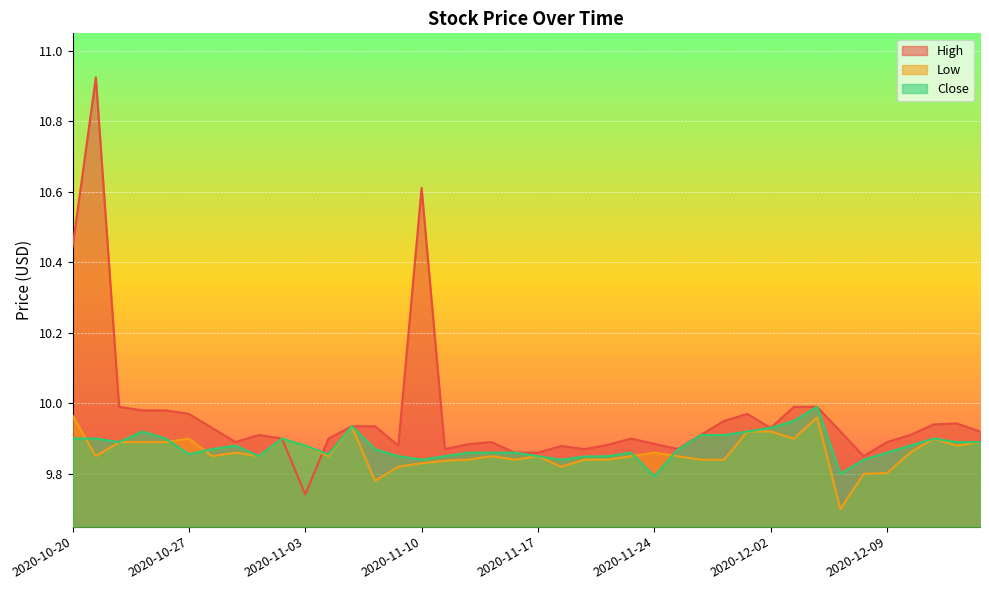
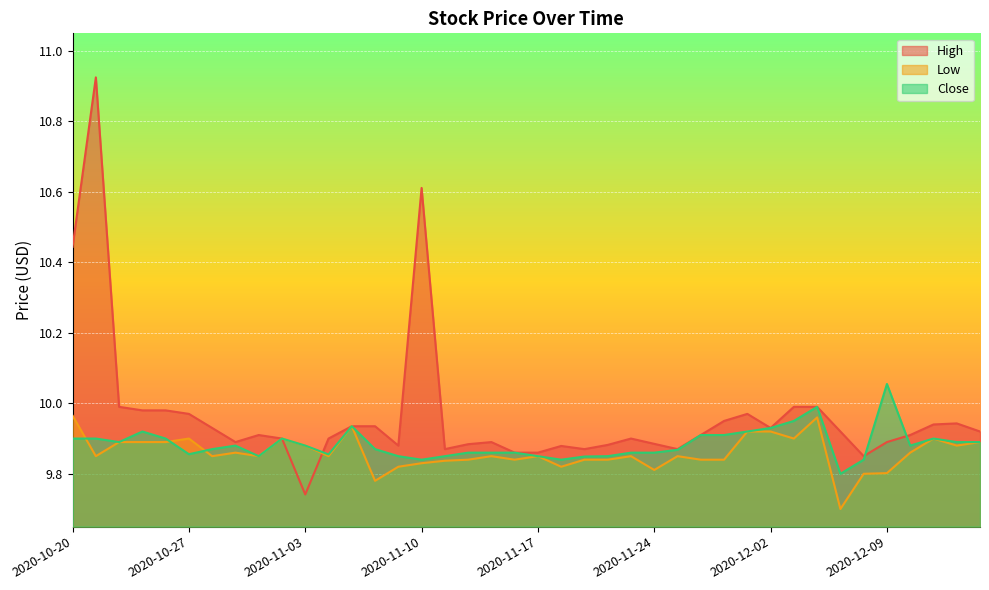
  {
    "High": {
      "2020-10-20": 10.44,
      "2020-10-27": 9.97,
      "2020-11-03": 9.74,
      "2020-11-10": 10.61,
      "2020-11-17": 9.86,
      "2020-11-24": 9.89,
      "2020-12-09": 9.89
    },
    "Low": {
      "2020-10-20": 9.96,
      "2020-10-27": 9.90,
      "2020-11-10": 9.83,
-     "2020-11-24": 9.86,
+     "2020-11-24": 9.81,
      "2020-12-02": 9.92,
      "2020-12-09": 9.80
    },
    "Close": {
      "2020-10-20": 9.90,
      "2020-10-27": 9.86,
      "2020-11-10": 9.84,
-     "2020-11-24": 9.79,
-     "2020-12-09": 9.86
+     "2020-11-24": 9.86,
+     "2020-12-09": 10.05
    }
  }
